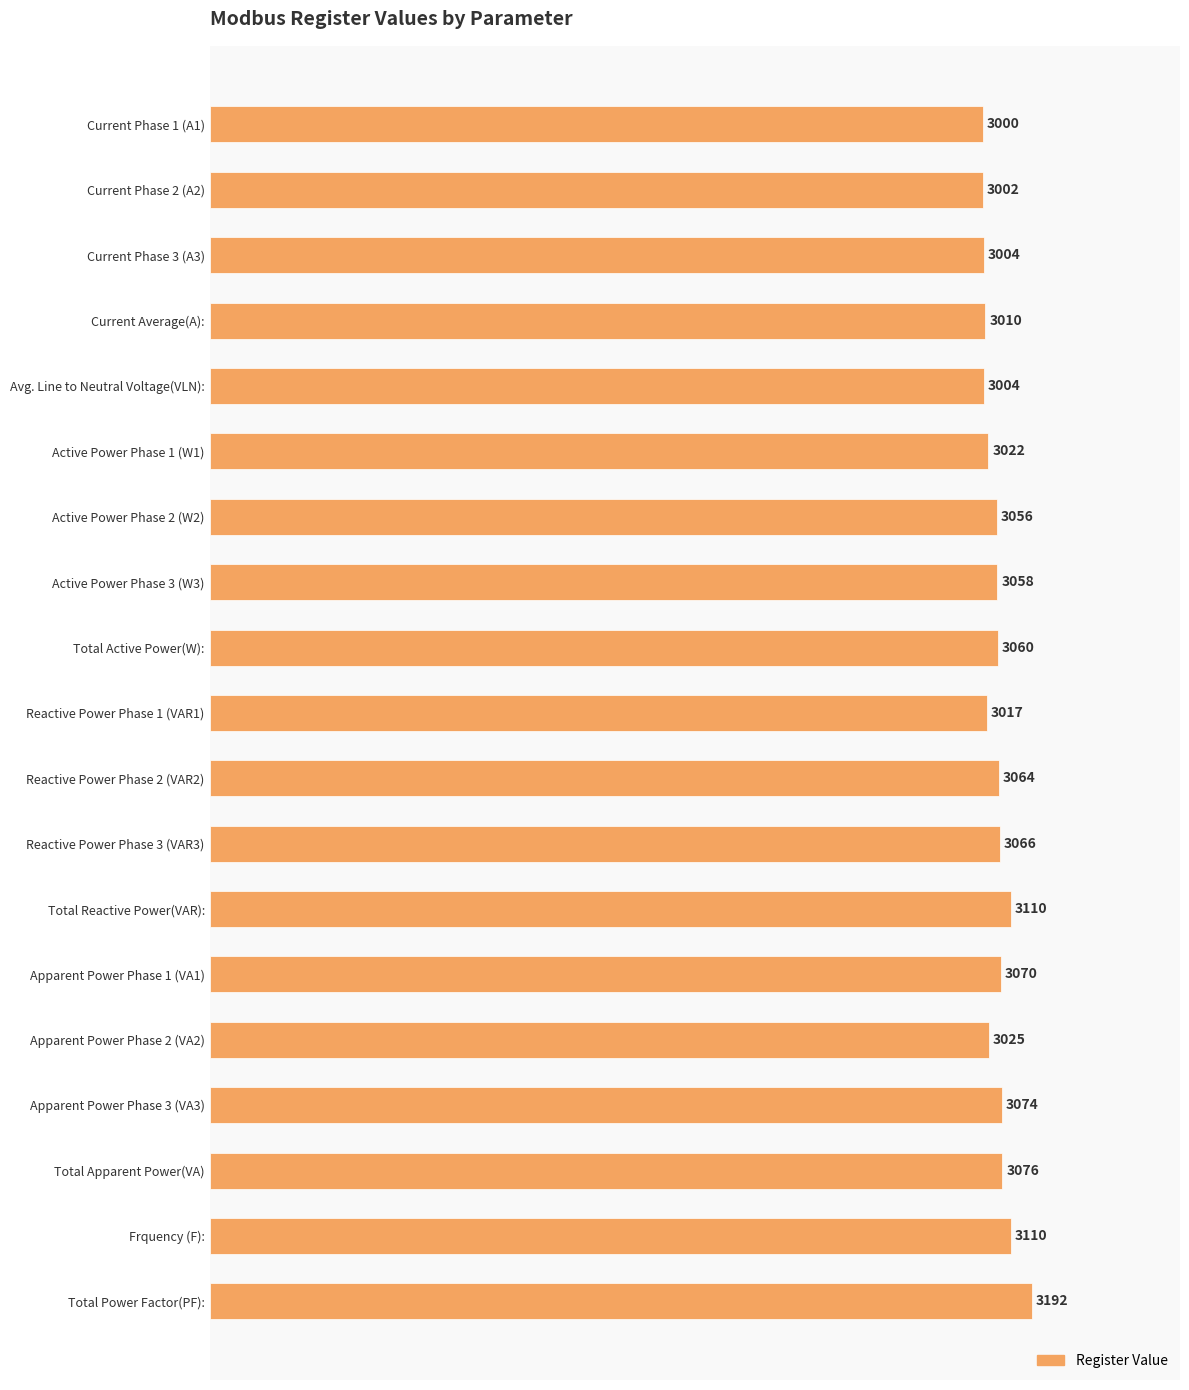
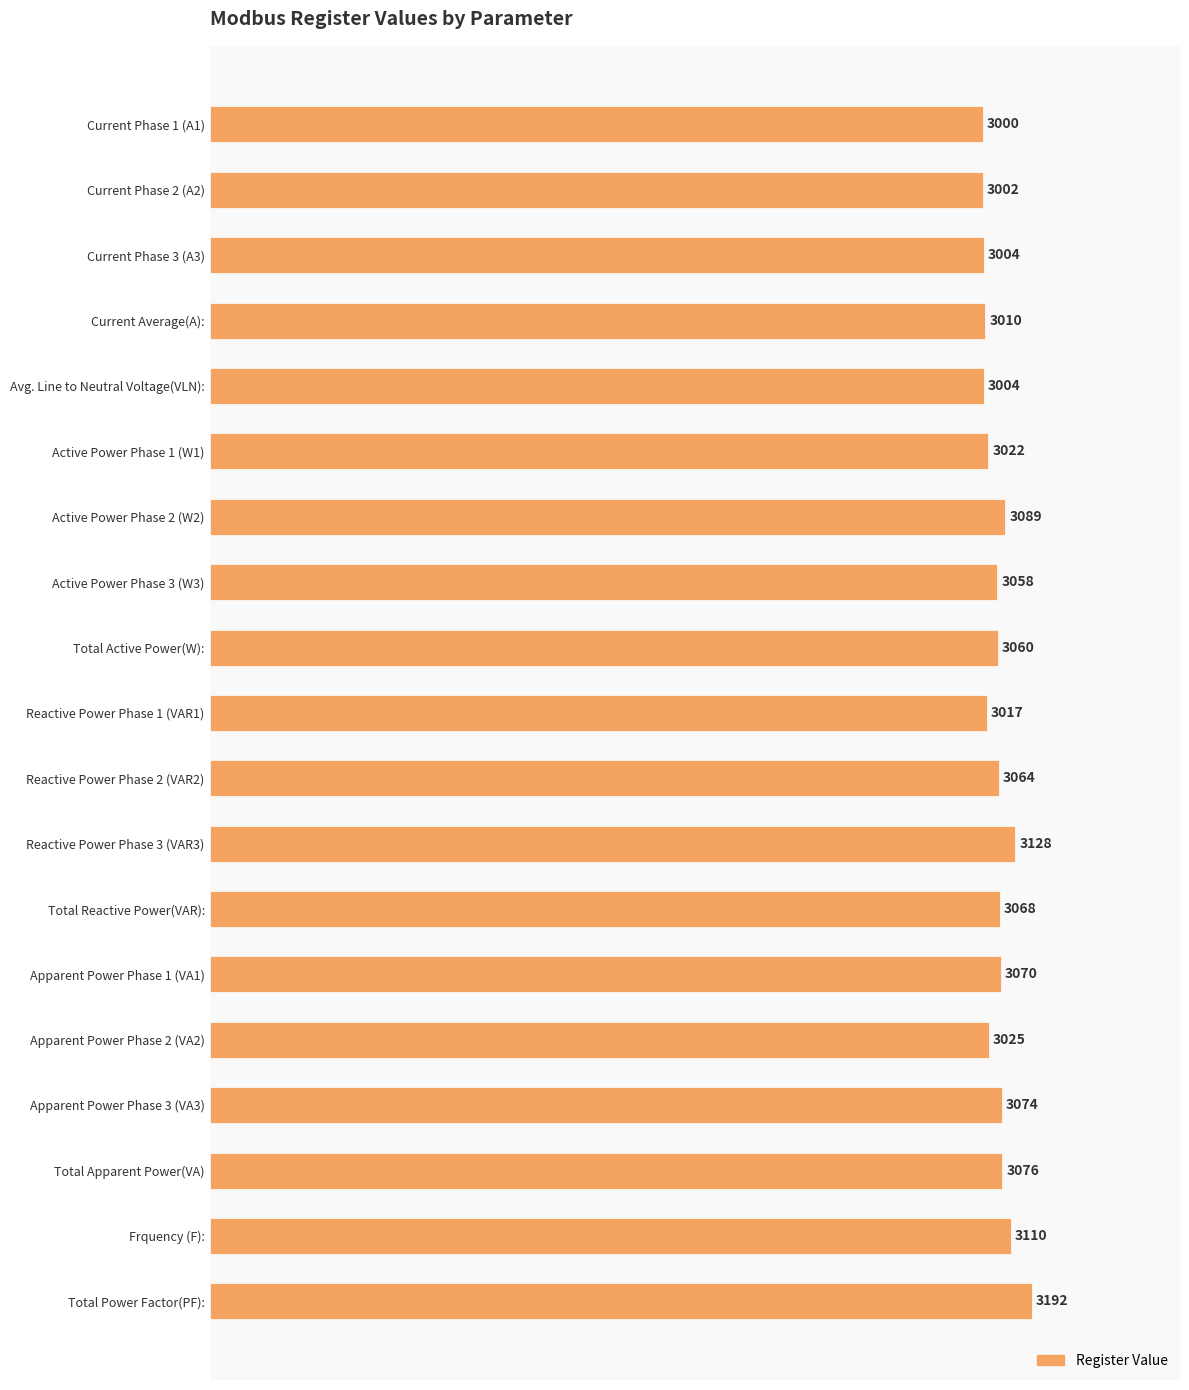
  {
-   "Active Power Phase 2 (W2)": 3056,
-   "Reactive Power Phase 3 (VAR3)": 3066,
-   "Total Reactive Power(VAR):": 3110
+   "Active Power Phase 2 (W2)": 3089,
+   "Reactive Power Phase 3 (VAR3)": 3128,
+   "Total Reactive Power(VAR):": 3068
  }
